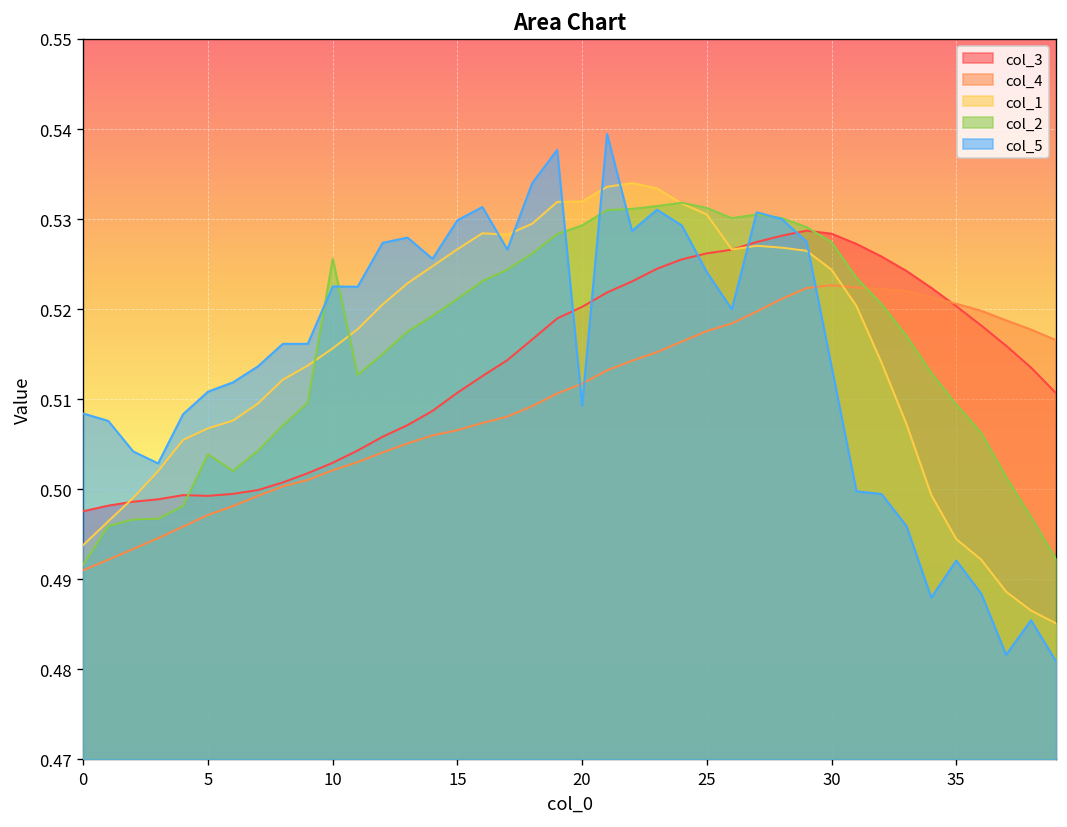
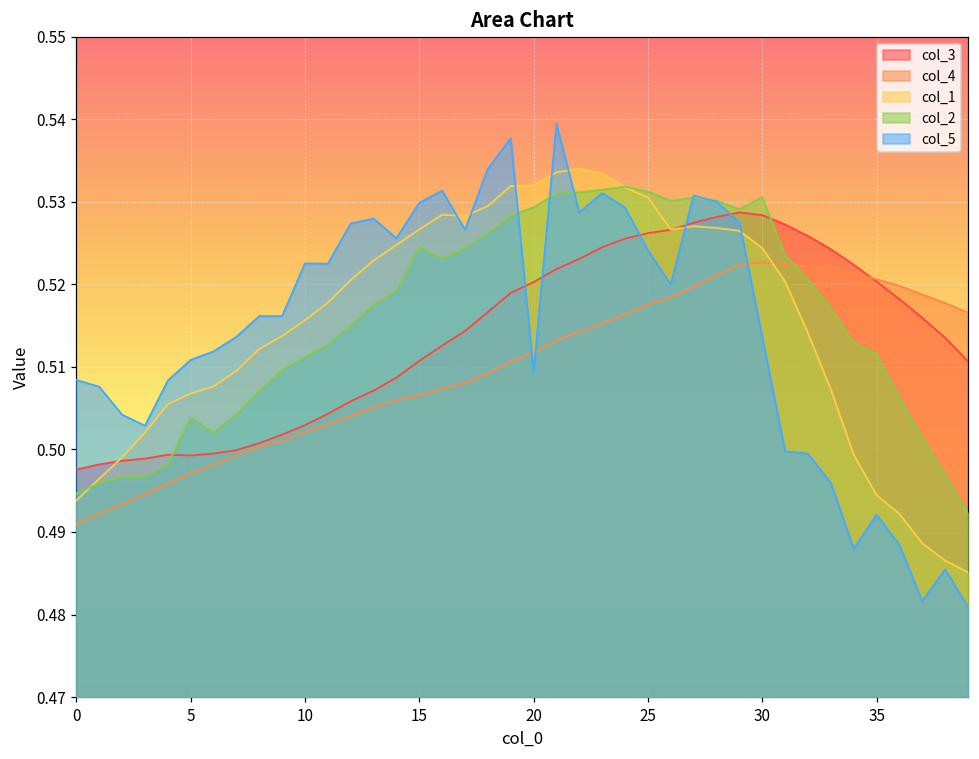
  {
    "col_2": {
-     "0": 0.492,
+     "0": 0.495,
      "5": 0.504,
-     "10": 0.526,
-     "15": 0.521,
+     "10": 0.511,
+     "15": 0.525,
      "20": 0.529,
      "25": 0.531,
-     "30": 0.527,
-     "35": 0.509
+     "30": 0.531,
+     "35": 0.512
    },
    "col_5": {
      "0": 0.508,
      "5": 0.511,
      "10": 0.523,
      "15": 0.530,
      "20": 0.509,
      "25": 0.524,
      "30": 0.514,
      "35": 0.492
    }
  }
